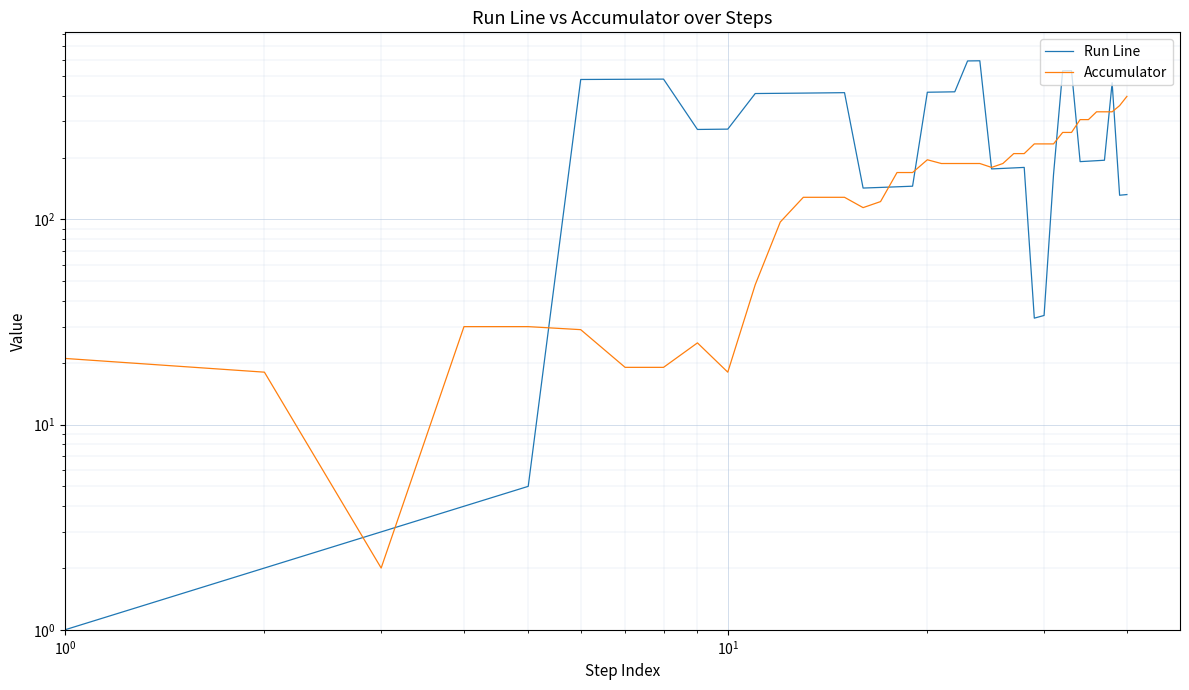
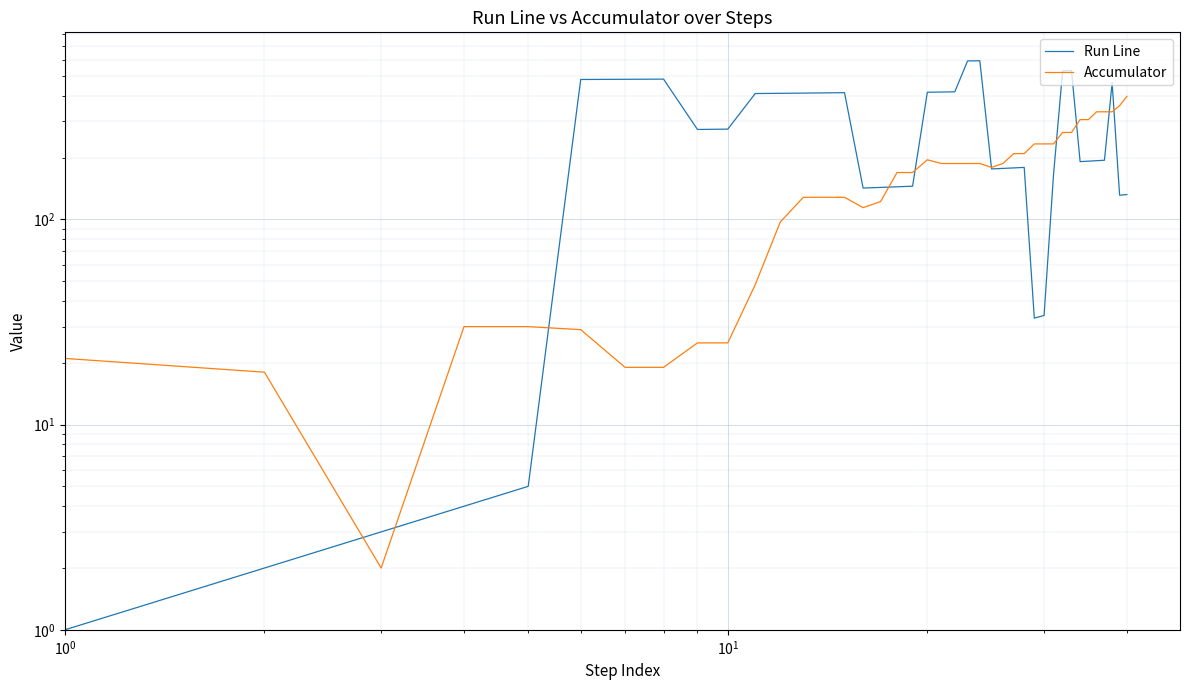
  {
    "Run Line": {
      "10^0": 1,
      "10^1": 280
    },
    "Accumulator": {
      "10^0": 21,
-     "10^1": 18
+     "10^1": 25
    }
  }
